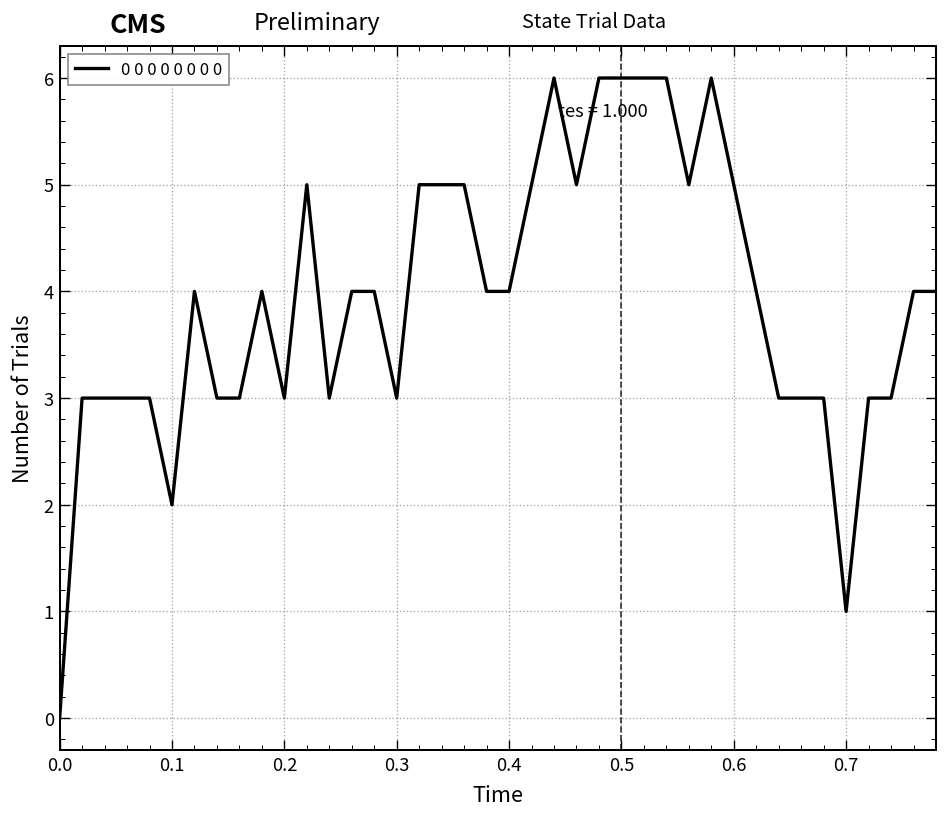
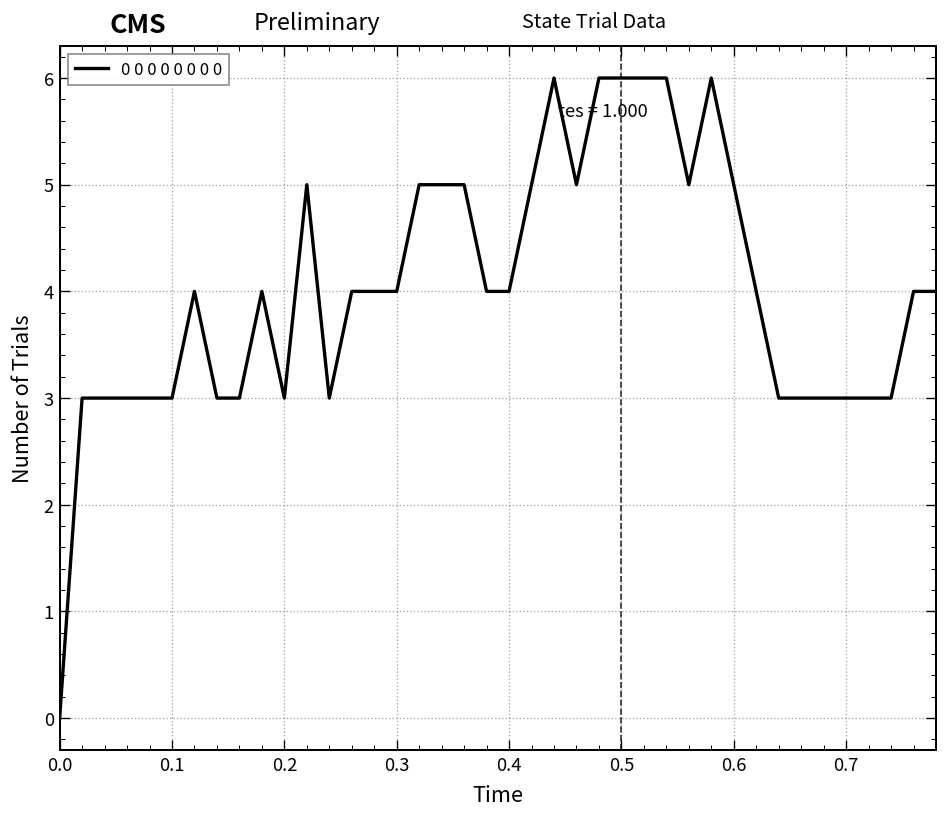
  {
    "0.0": 0,
-   "0.1": 2,
+   "0.1": 3,
    "0.2": 3,
-   "0.3": 3,
+   "0.3": 4,
    "0.4": 4,
    "0.6": 5,
-   "0.7": 1
+   "0.7": 3
  }
